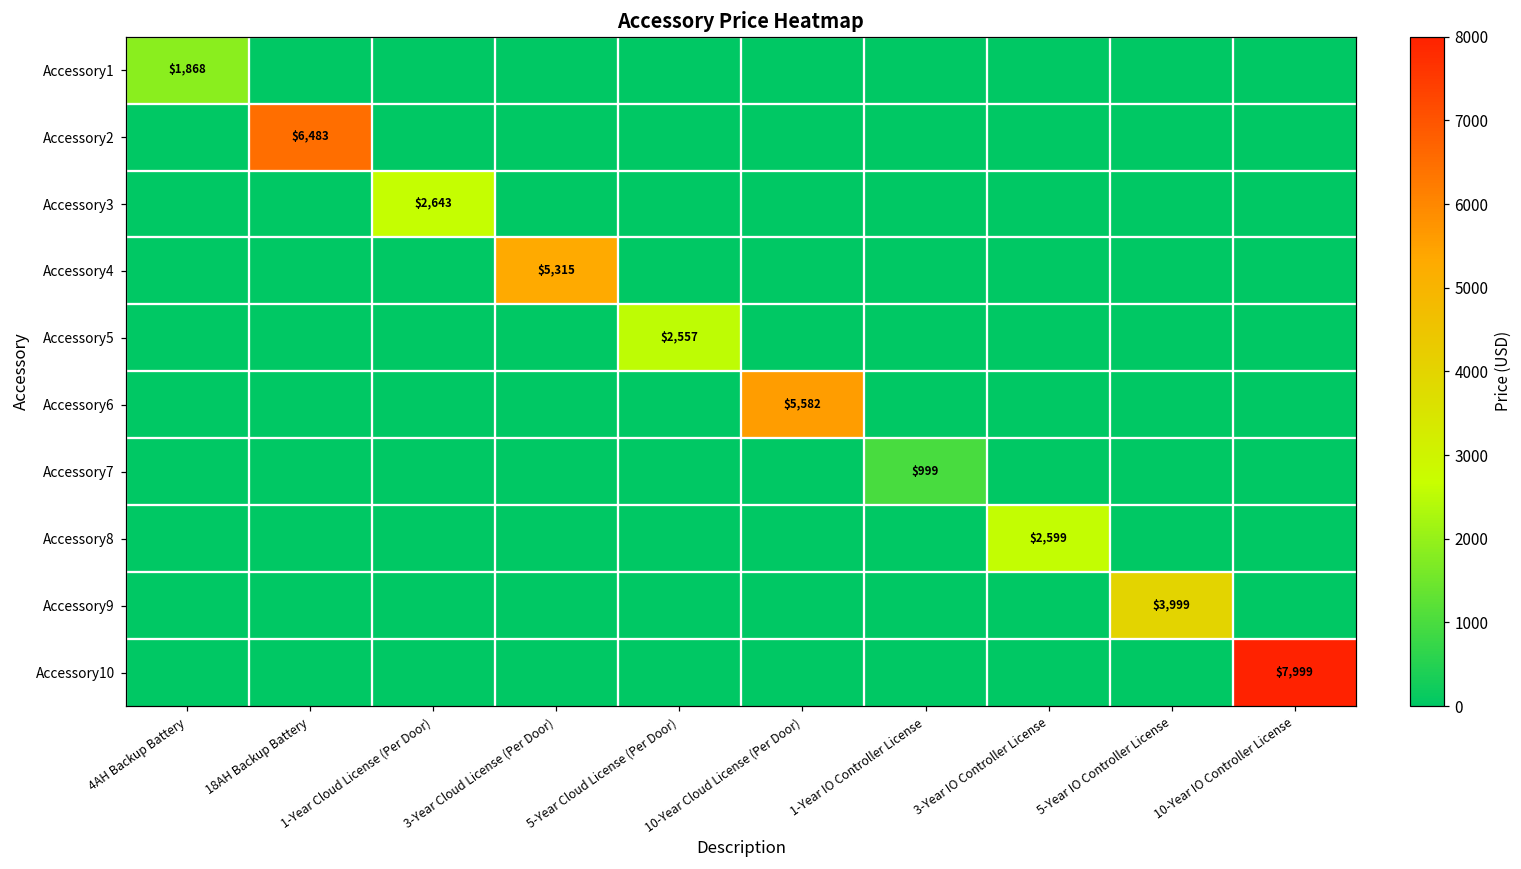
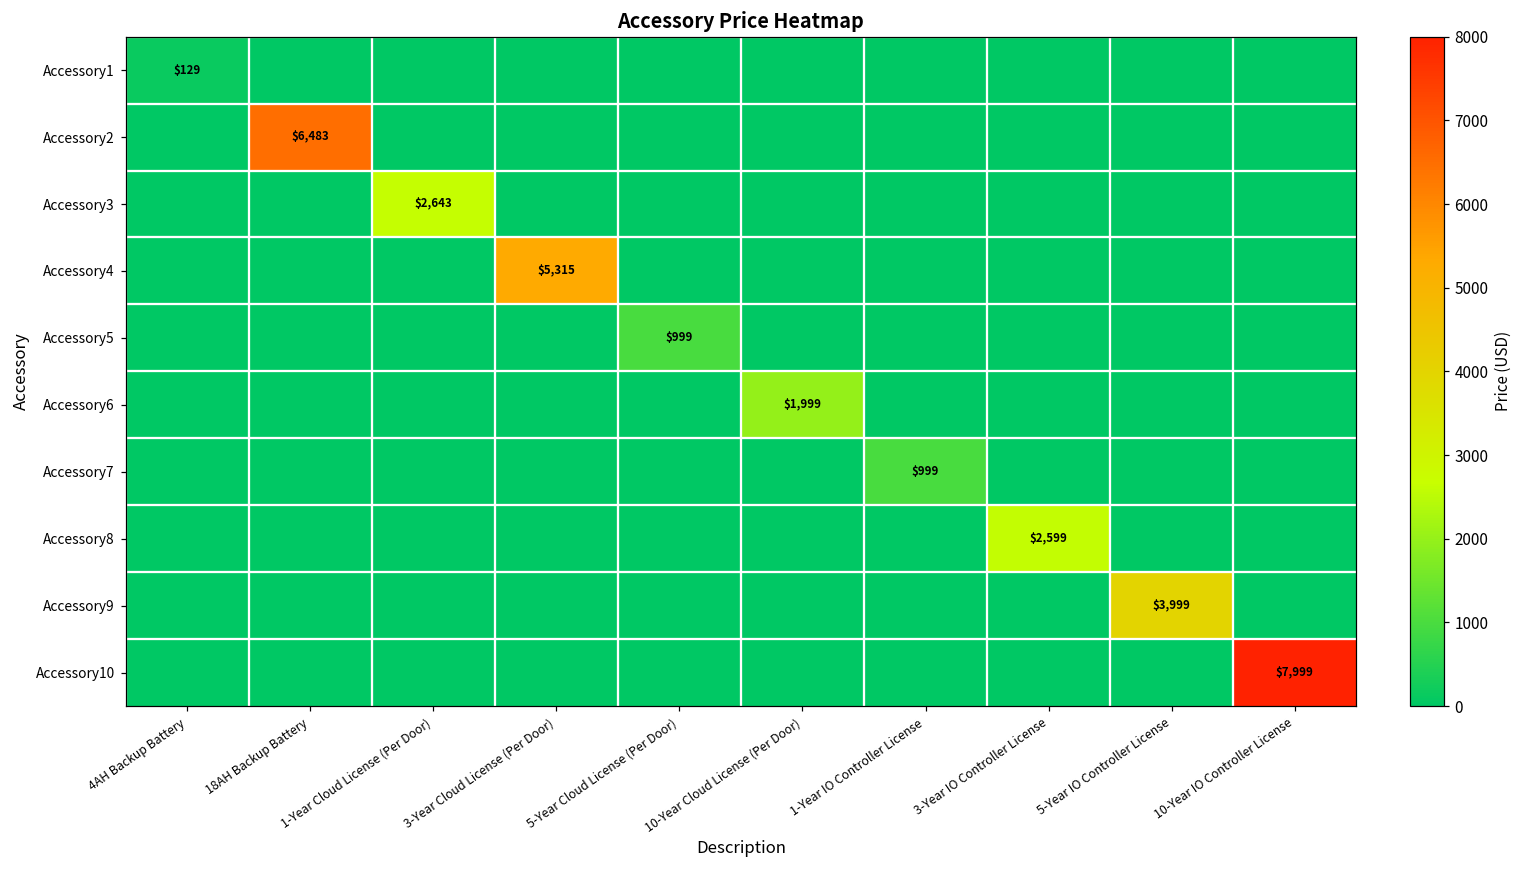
  {
    "Accessory1": {
-     "4AH Backup Battery": "$1,868"
+     "4AH Backup Battery": "$129"
    },
    "Accessory2": {
      "18AH Backup Battery": "$6,483"
    },
    "Accessory3": {
      "1-Year Cloud License (Per Door)": "$2,643"
    },
    "Accessory4": {
      "3-Year Cloud License (Per Door)": "$5,315"
    },
    "Accessory5": {
-     "5-Year Cloud License (Per Door)": "$2,557"
+     "5-Year Cloud License (Per Door)": "$999"
    },
    "Accessory6": {
-     "10-Year Cloud License (Per Door)": "$5,582"
+     "10-Year Cloud License (Per Door)": "$1,999"
    },
    "Accessory7": {
      "1-Year IO Controller License": "$999"
    },
    "Accessory8": {
      "3-Year IO Controller License": "$2,599"
    },
    "Accessory9": {
      "5-Year IO Controller License": "$3,999"
    },
    "Accessory10": {
      "10-Year IO Controller License": "$7,999"
    }
  }
